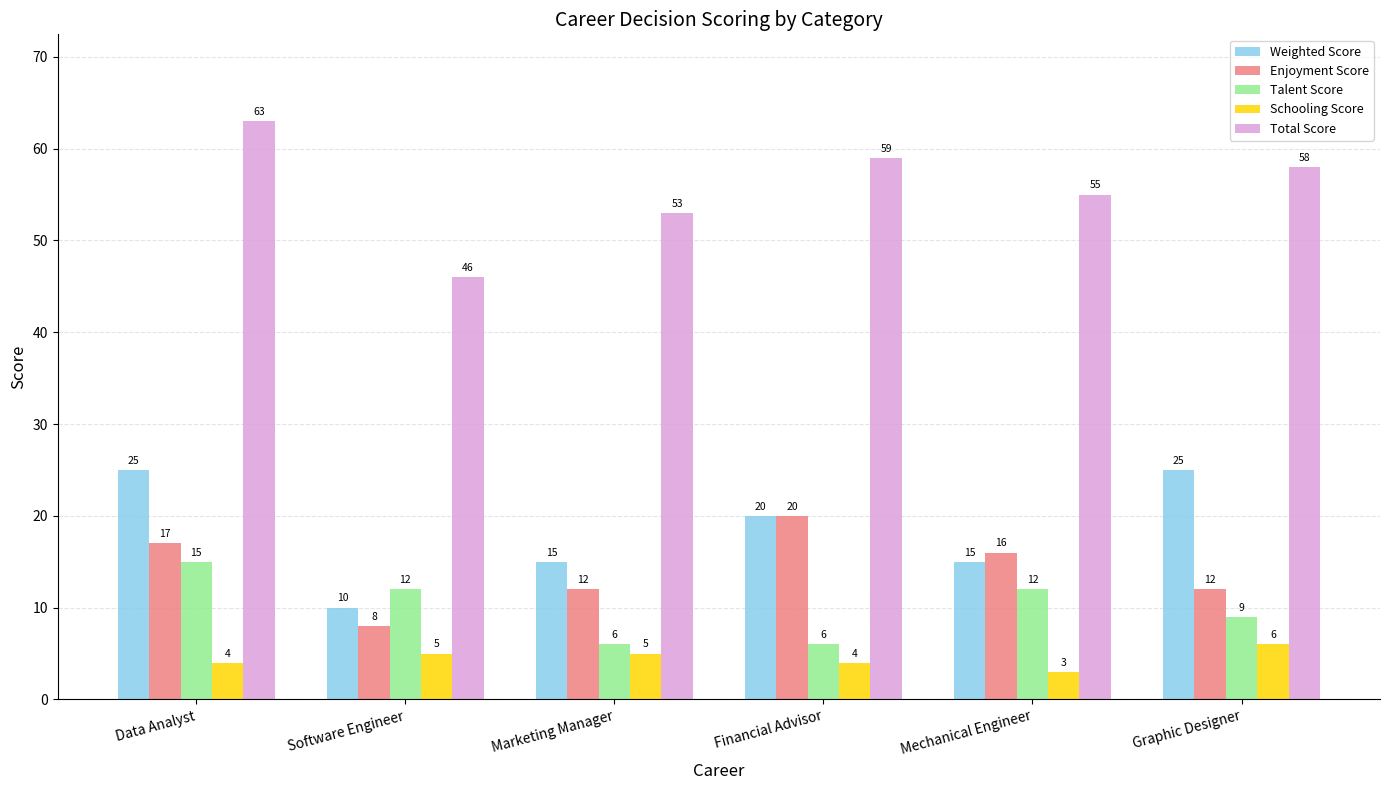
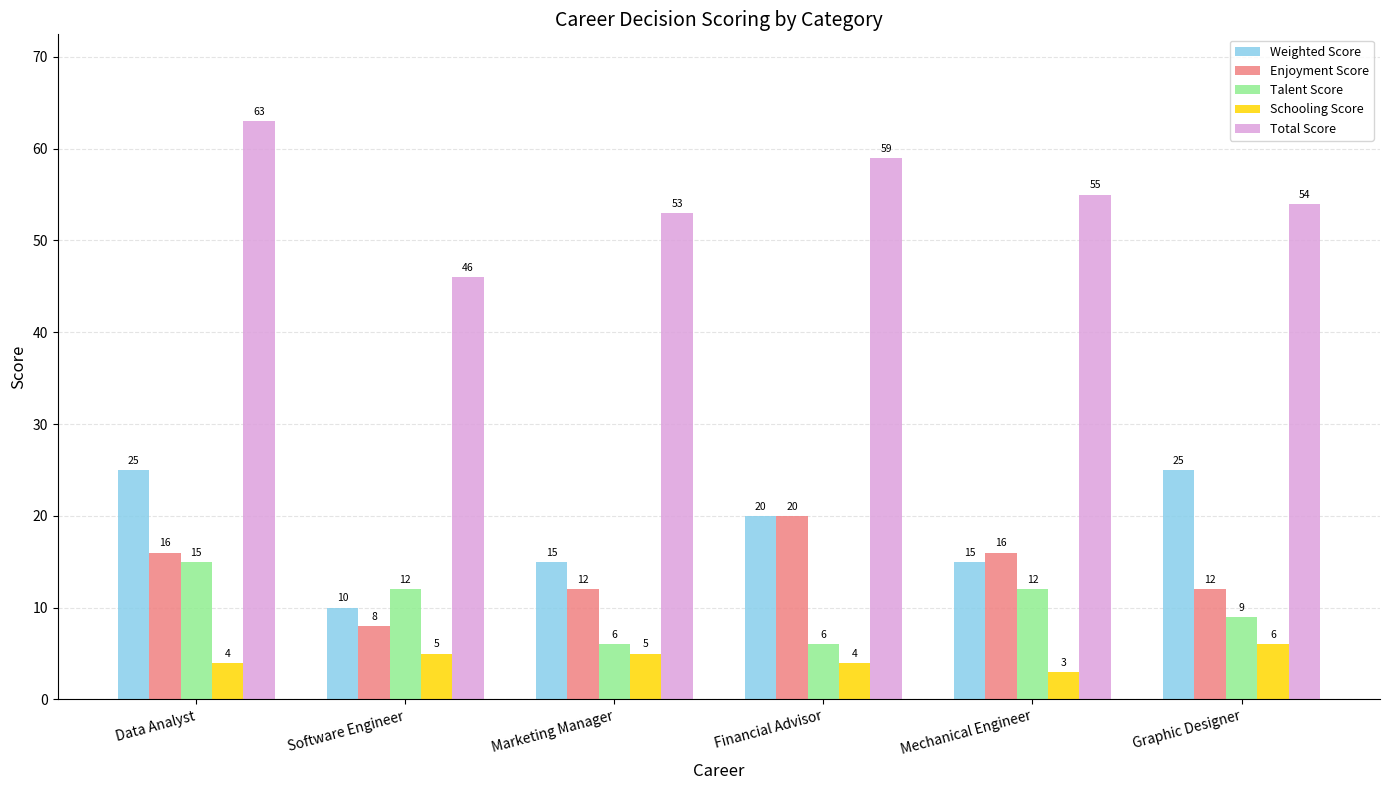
  {
    "Weighted Score": {
      "Data Analyst": 25,
      "Software Engineer": 10,
      "Marketing Manager": 15,
      "Financial Advisor": 20,
      "Mechanical Engineer": 15,
      "Graphic Designer": 25
    },
    "Enjoyment Score": {
-     "Data Analyst": 17,
+     "Data Analyst": 16,
      "Software Engineer": 8,
      "Marketing Manager": 12,
      "Financial Advisor": 20,
      "Mechanical Engineer": 16,
      "Graphic Designer": 12
    },
    "Talent Score": {
      "Data Analyst": 15,
      "Software Engineer": 12,
      "Marketing Manager": 6,
      "Financial Advisor": 6,
      "Mechanical Engineer": 12,
      "Graphic Designer": 9
    },
    "Schooling Score": {
      "Data Analyst": 4,
      "Software Engineer": 5,
      "Marketing Manager": 5,
      "Financial Advisor": 4,
      "Mechanical Engineer": 3,
      "Graphic Designer": 6
    },
    "Total Score": {
      "Data Analyst": 63,
      "Software Engineer": 46,
      "Marketing Manager": 53,
      "Financial Advisor": 59,
      "Mechanical Engineer": 55,
-     "Graphic Designer": 58
+     "Graphic Designer": 54
    }
  }
